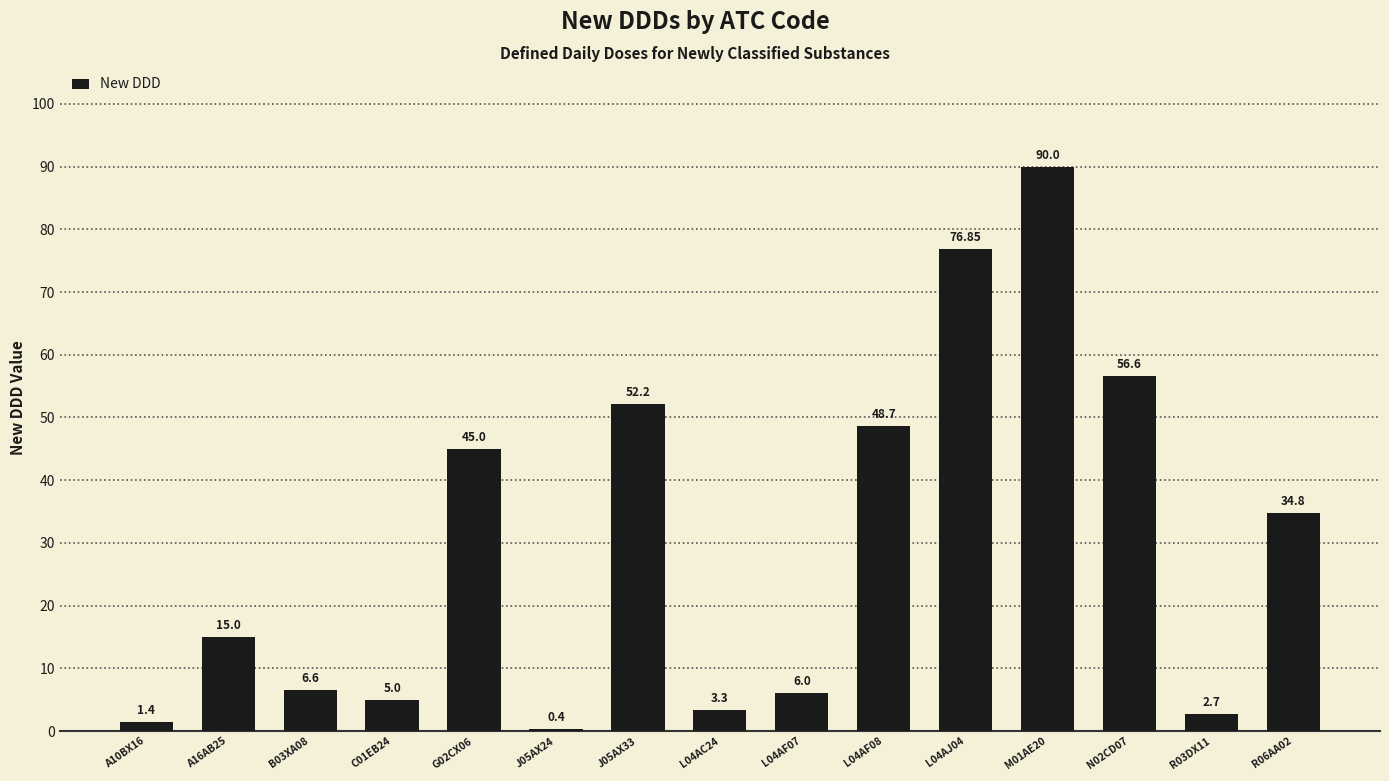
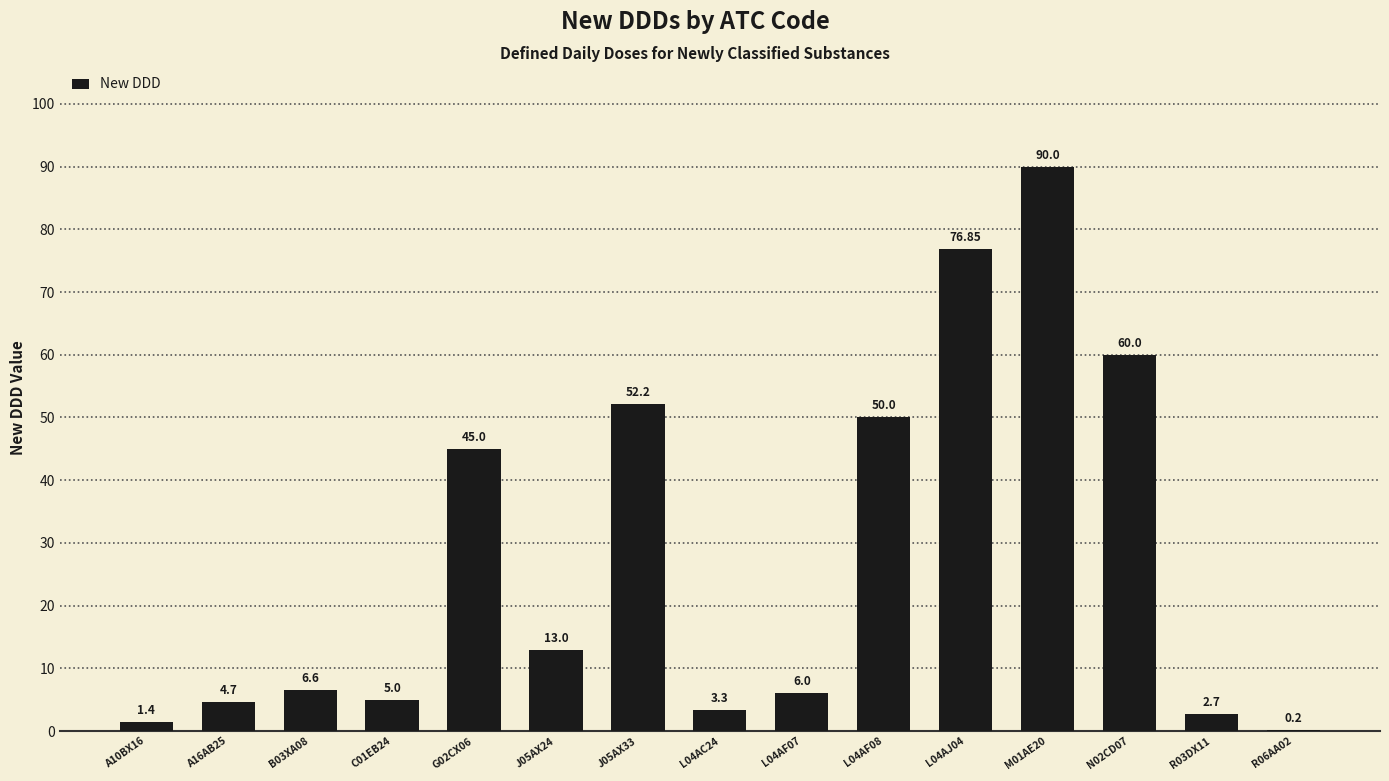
  {
    "A10BX16": 1.4,
-   "A16AB25": 15.0,
+   "A16AB25": 4.7,
    "B03XA08": 6.6,
    "C01EB24": 5.0,
    "G02CX06": 45.0,
-   "J05AX24": 0.4,
+   "J05AX24": 13.0,
    "J05AX33": 52.2,
    "L04AC24": 3.3,
    "L04AF07": 6.0,
-   "L04AF08": 48.7,
+   "L04AF08": 50.0,
    "L04AJ04": 76.85,
    "M01AE20": 90.0,
-   "N02CD07": 56.6,
+   "N02CD07": 60.0,
    "R03DX11": 2.7,
-   "R06AA02": 34.8
+   "R06AA02": 0.2
  }
